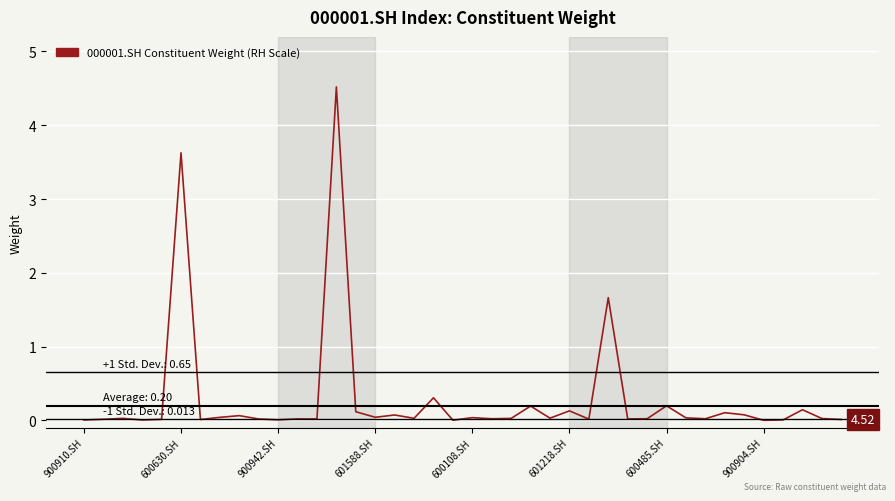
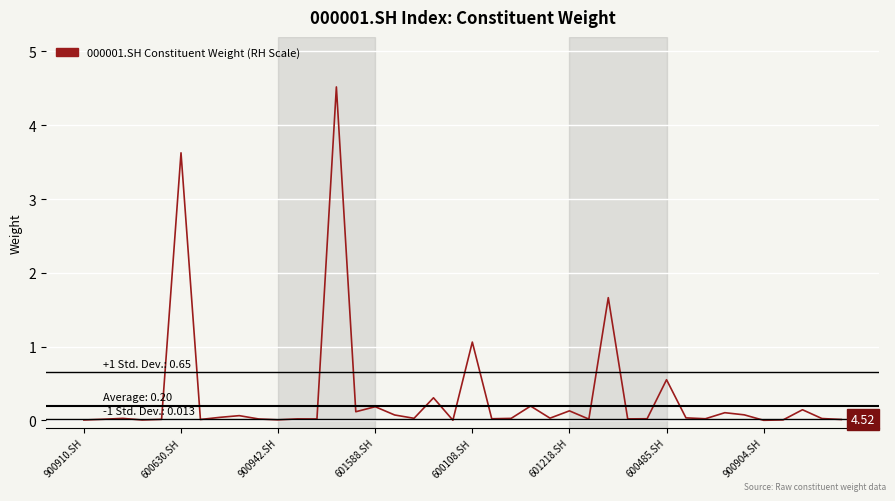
  {
    "900910.SH": 0.0,
    "600630.SH": 3.6,
    "900942.SH": 0.0,
-   "601588.SH": 0.0,
-   "600108.SH": 0.0,
+   "601588.SH": 0.2,
+   "600108.SH": 1.1,
    "601218.SH": 0.1,
-   "600485.SH": 0.2,
+   "600485.SH": 0.6,
    "900904.SH": 0.0
  }
